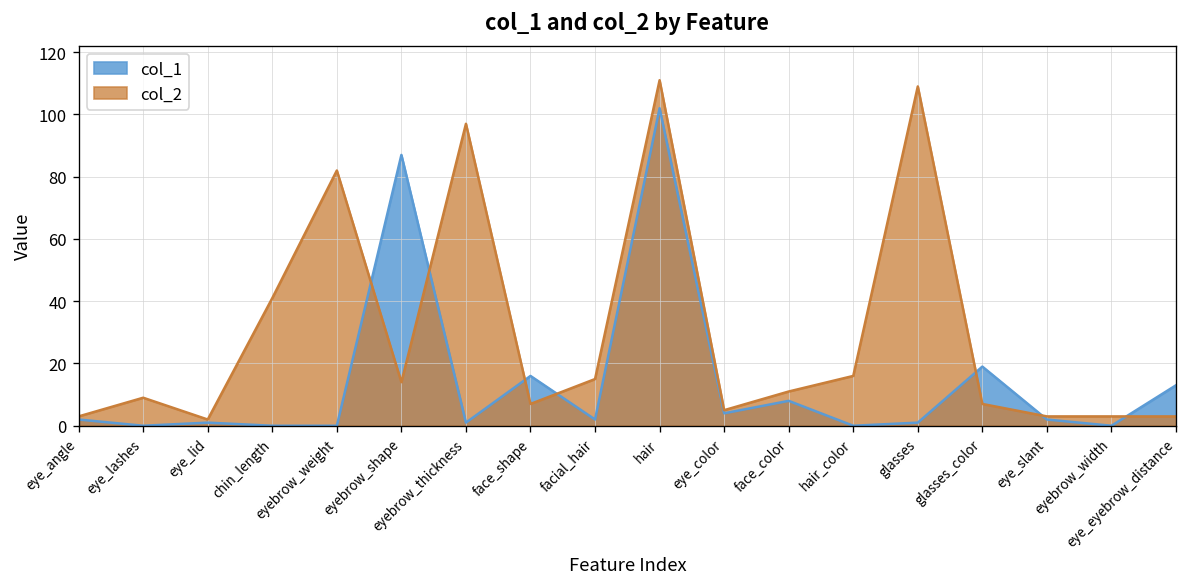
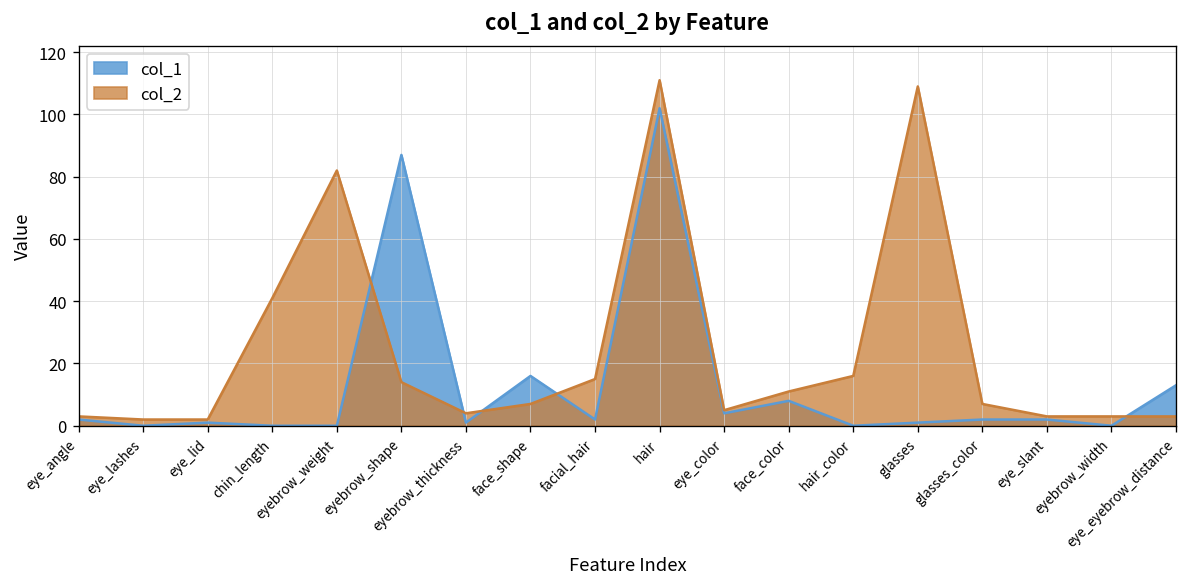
  {
    "col_1": {
      "eye_angle": 2,
      "eye_lashes": 0,
      "eye_lid": 1,
      "chin_length": 0,
      "eyebrow_weight": 0,
      "eyebrow_shape": 87,
      "eyebrow_thickness": 1,
      "face_shape": 16,
      "facial_hair": 2,
      "hair": 102,
      "face_color": 8,
      "hair_color": 0,
      "glasses": 1,
-     "glasses_color": 19,
+     "glasses_color": 2,
      "eye_slant": 2,
      "eyebrow_width": 0,
      "eye_eyebrow_distance": 13
    },
    "col_2": {
      "eye_angle": 3,
-     "eye_lashes": 9,
+     "eye_lashes": 2,
      "eye_lid": 2,
      "chin_length": 41,
      "eyebrow_weight": 82,
      "eyebrow_shape": 14,
-     "eyebrow_thickness": 97,
+     "eyebrow_thickness": 4,
      "face_shape": 7,
      "facial_hair": 15,
      "hair": 111,
      "face_color": 11,
      "hair_color": 16,
      "glasses": 109,
      "glasses_color": 7,
      "eye_slant": 3,
      "eyebrow_width": 3,
      "eye_eyebrow_distance": 3
    }
  }
